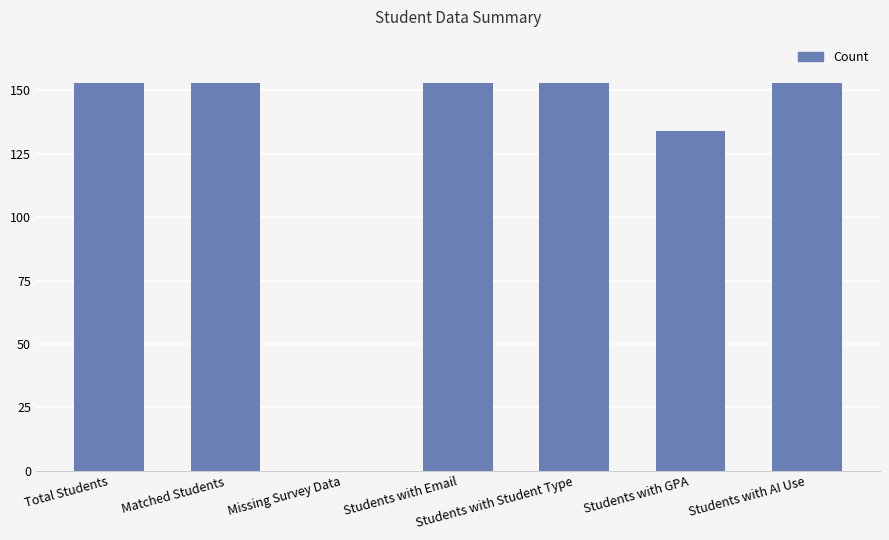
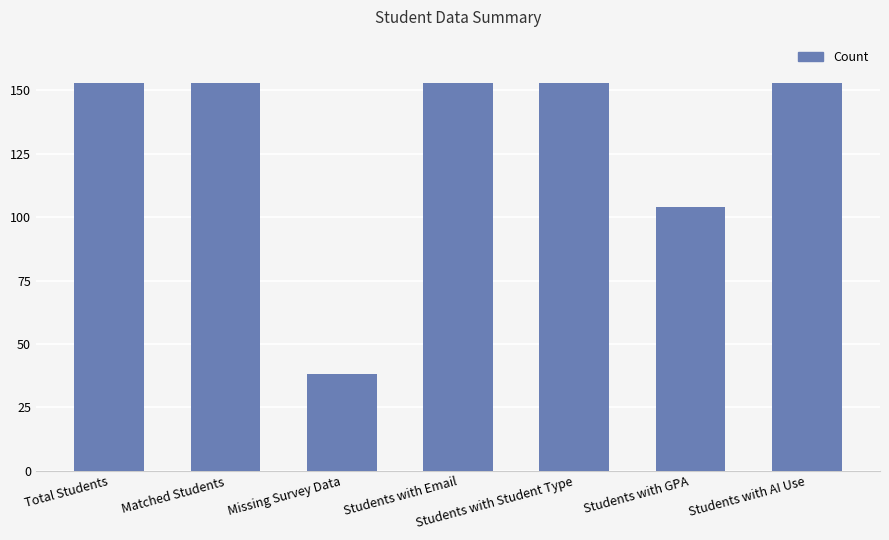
  {
    "Total Students": 153,
    "Matched Students": 153,
-   "Missing Survey Data": 0,
+   "Missing Survey Data": 38,
    "Students with Email": 153,
    "Students with Student Type": 153,
-   "Students with GPA": 134,
+   "Students with GPA": 104,
    "Students with AI Use": 153
  }
